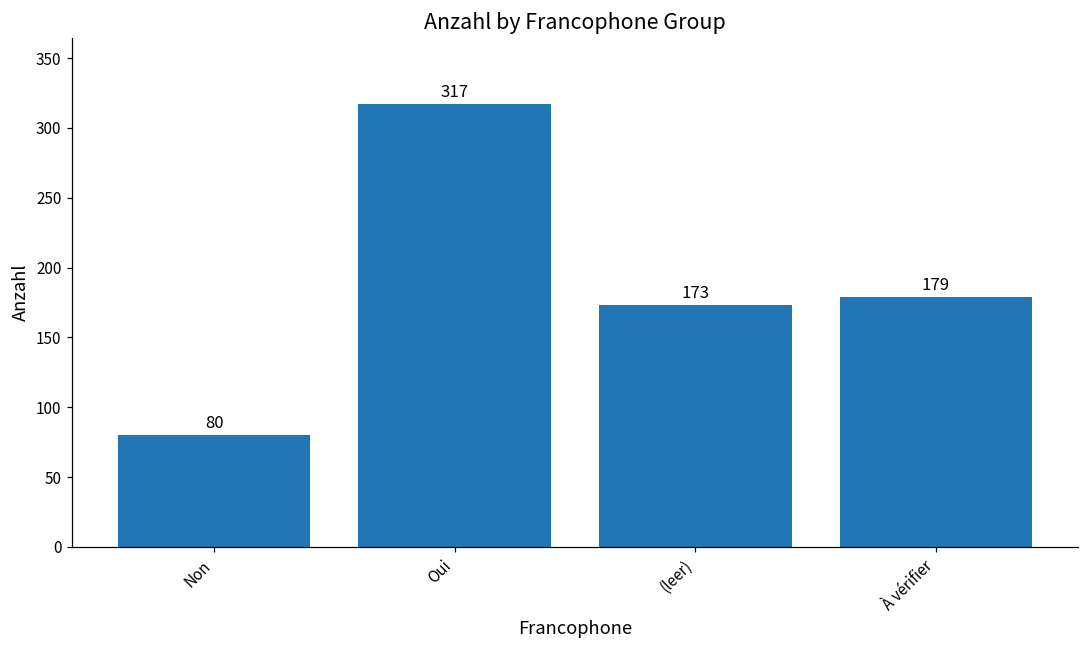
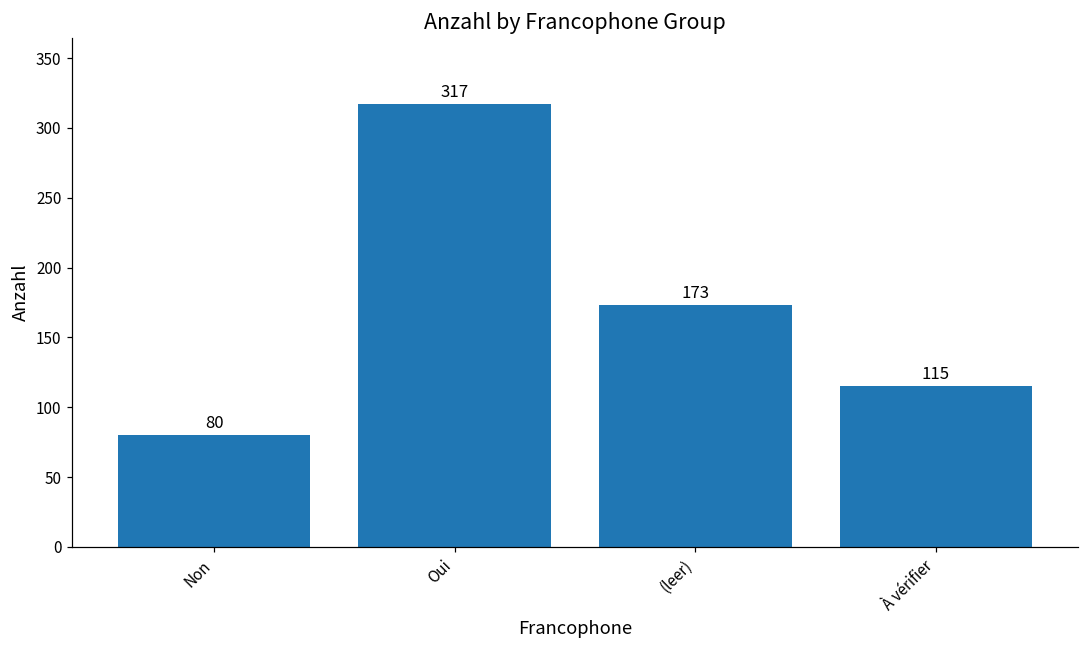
  {
    "Non": 80,
    "Oui": 317,
    "(leer)": 173,
-   "À vérifier": 179
+   "À vérifier": 115
  }
